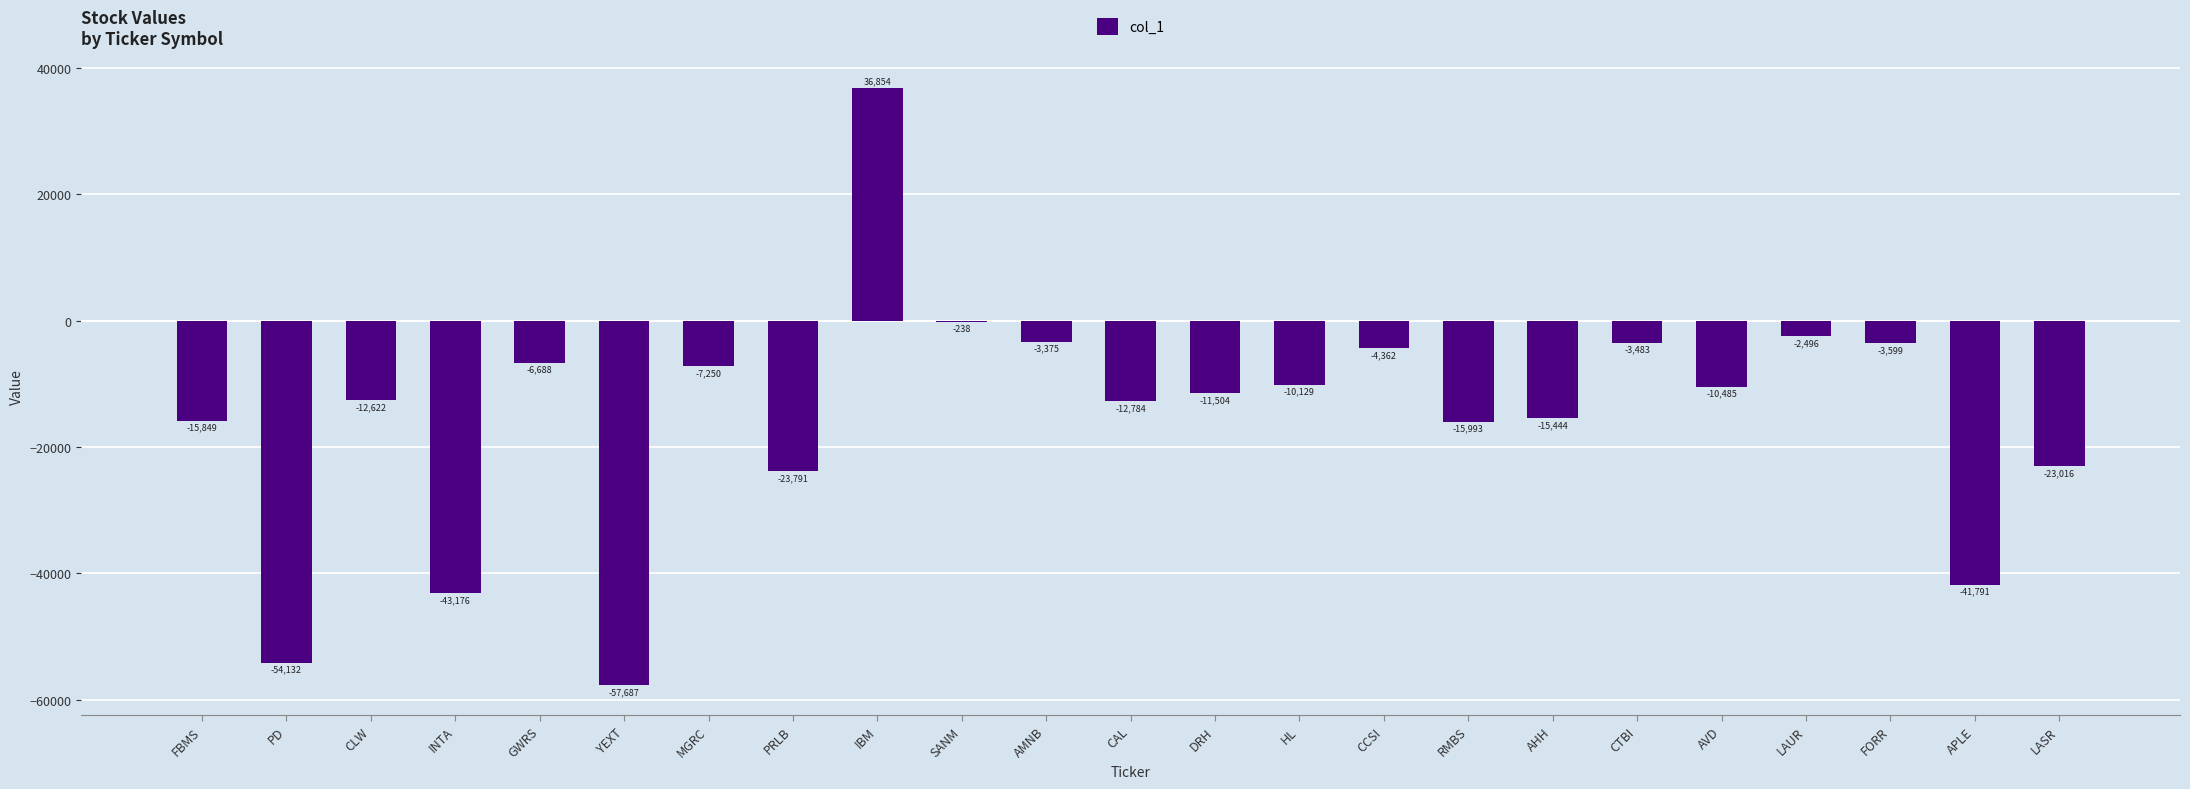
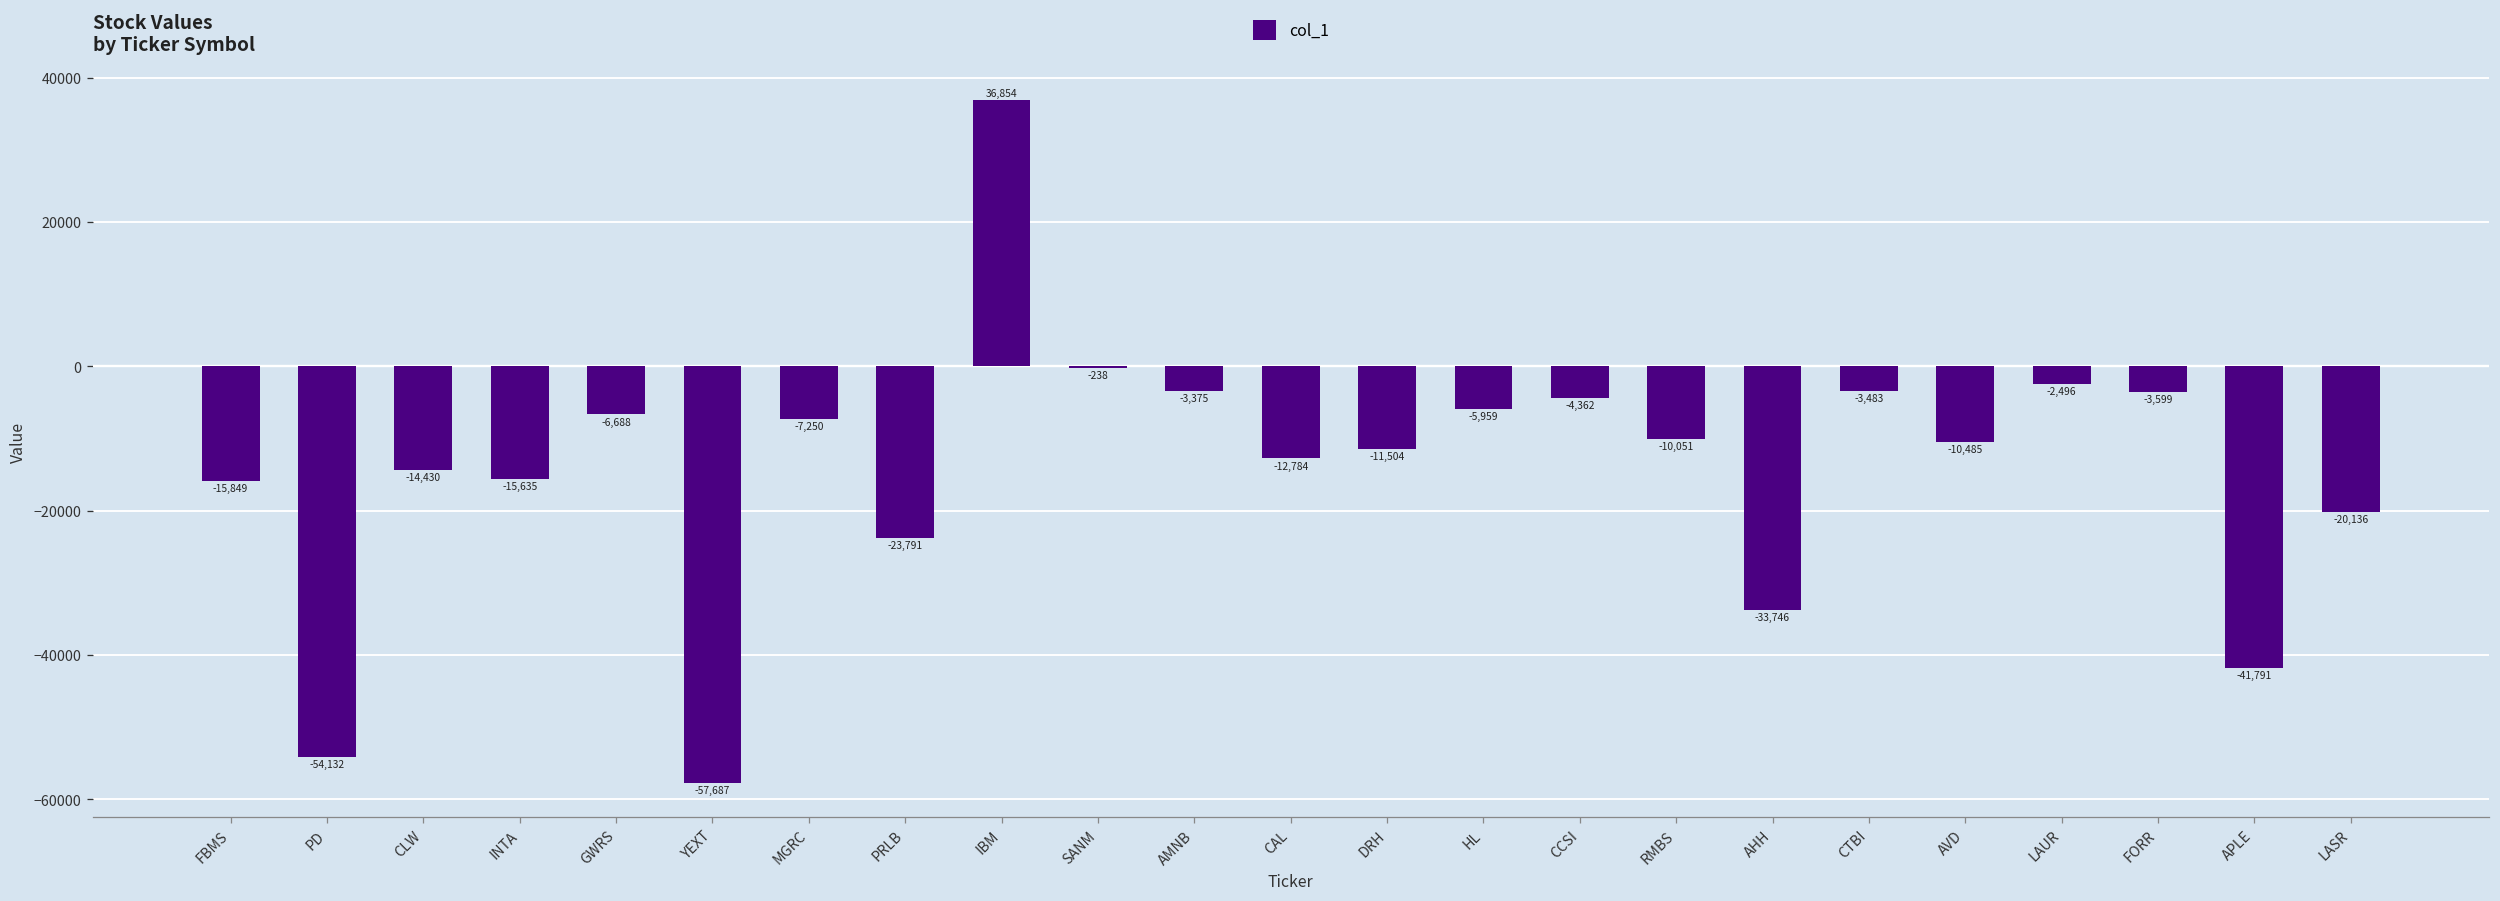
  {
    "FBMS": "-15,849",
    "PD": "-54,132",
-   "CLW": "-12,622",
-   "INTA": "-43,176",
+   "CLW": "-14,430",
+   "INTA": "-15,635",
    "GWRS": "-6,688",
    "YEXT": "-57,687",
    "MGRC": "-7,250",
    "PRLB": "-23,791",
    "IBM": "36,854",
    "SANM": "-238",
    "AMNB": "-3,375",
    "CAL": "-12,784",
    "DRH": "-11,504",
-   "HL": "-10,129",
+   "HL": "-5,959",
    "CCSI": "-4,362",
-   "RMBS": "-15,993",
-   "AHH": "-15,444",
+   "RMBS": "-10,051",
+   "AHH": "-33,746",
    "CTBI": "-3,483",
    "AVD": "-10,485",
    "LAUR": "-2,496",
    "FORR": "-3,599",
    "APLE": "-41,791",
-   "LASR": "-23,016"
+   "LASR": "-20,136"
  }
